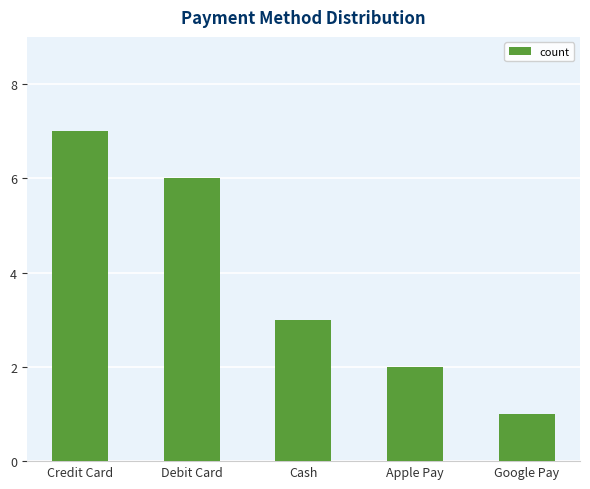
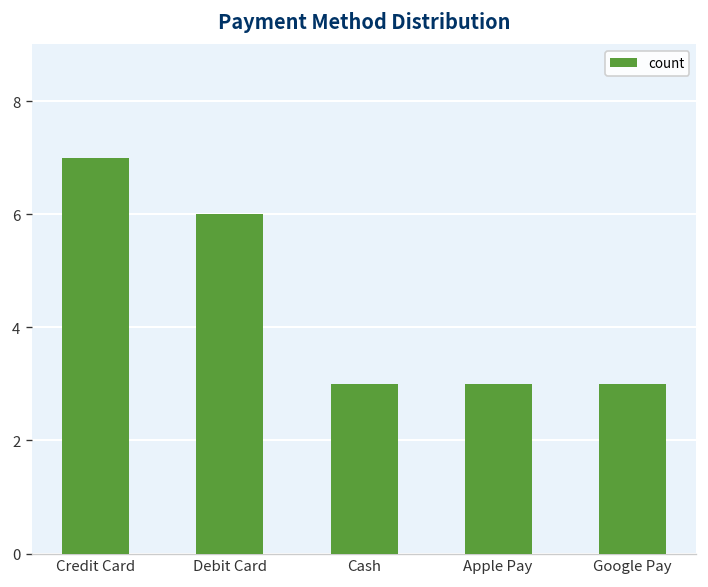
  {
    "Credit Card": 7,
    "Debit Card": 6,
    "Cash": 3,
-   "Apple Pay": 2,
-   "Google Pay": 1
+   "Apple Pay": 3,
+   "Google Pay": 3
  }
